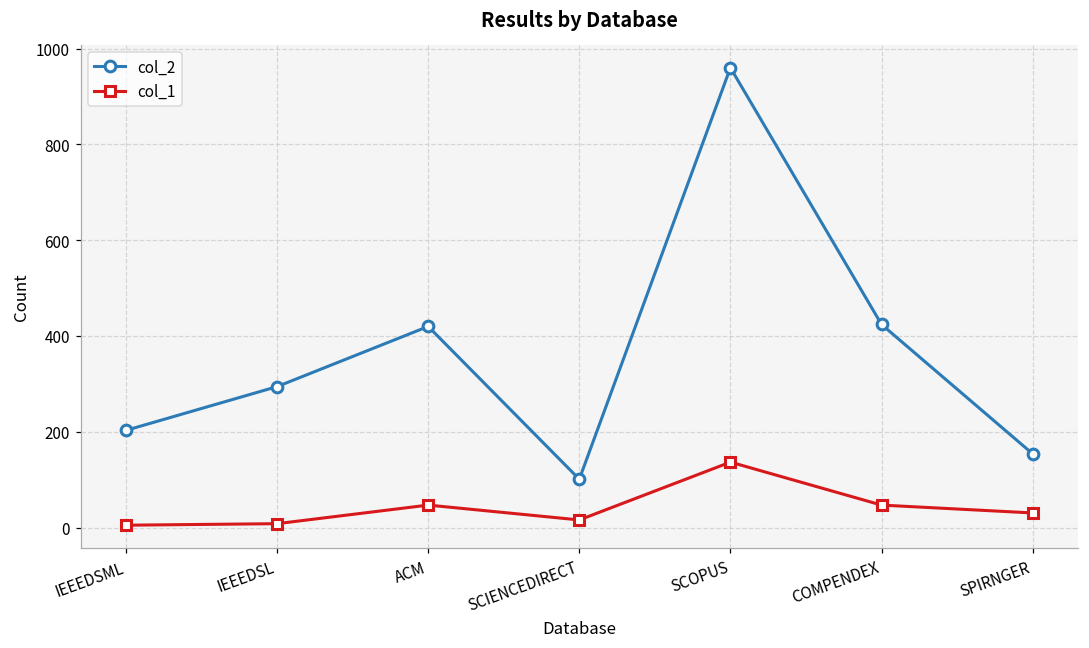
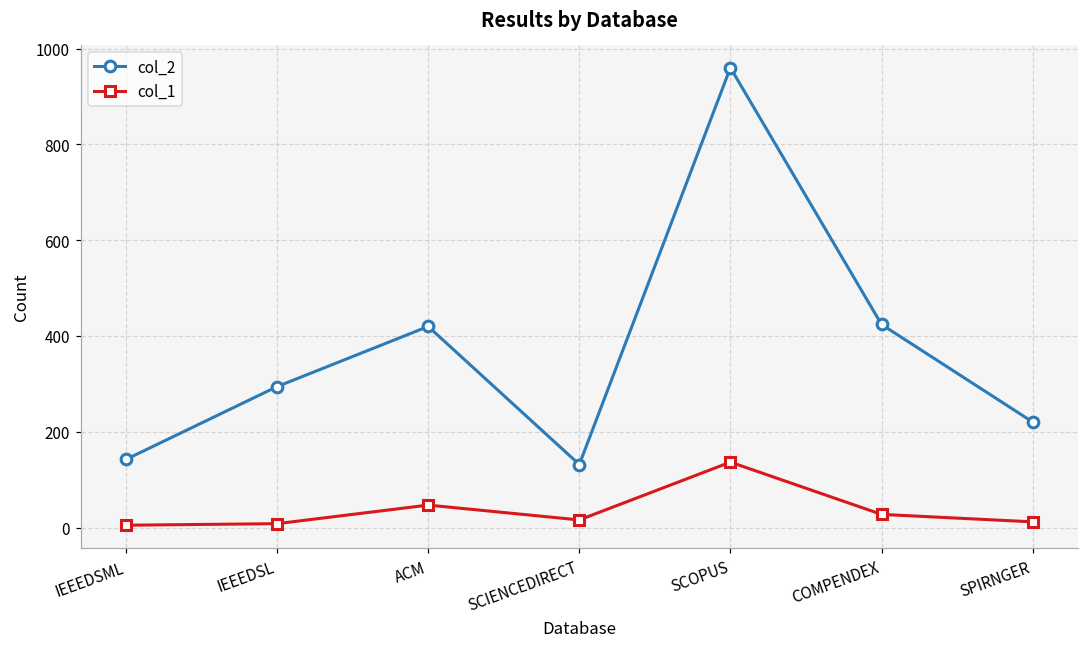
  {
    "col_2": {
-     "IEEEDSML": 200,
+     "IEEEDSML": 140,
      "IEEEDSL": 290,
      "ACM": 420,
-     "SCIENCEDIRECT": 100,
+     "SCIENCEDIRECT": 130,
      "SCOPUS": 960,
      "COMPENDEX": 420,
-     "SPIRNGER": 150
+     "SPIRNGER": 220
    },
    "col_1": {
      "IEEEDSML": 10,
      "IEEEDSL": 10,
      "ACM": 50,
      "SCIENCEDIRECT": 20,
      "SCOPUS": 140,
-     "COMPENDEX": 50,
-     "SPIRNGER": 30
+     "COMPENDEX": 30,
+     "SPIRNGER": 10
    }
  }
